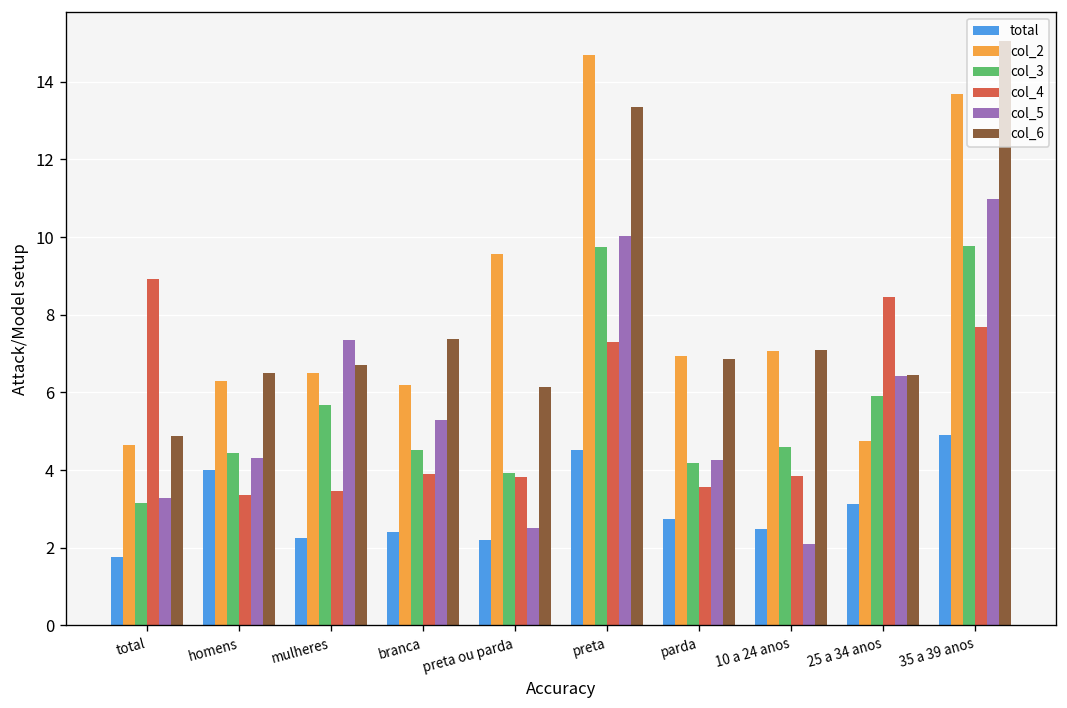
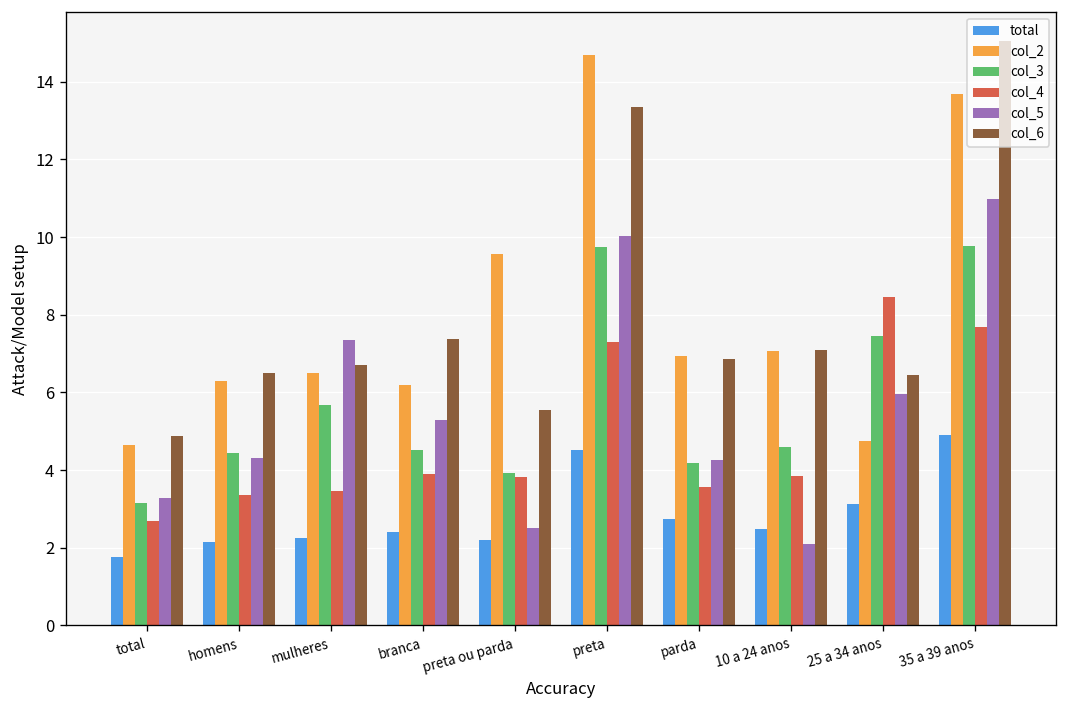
  {
    "total": {
      "total": 1.8,
-     "homens": 4.0,
+     "homens": 2.1,
      "mulheres": 2.2,
      "branca": 2.4,
      "preta ou parda": 2.2,
      "preta": 4.5,
      "parda": 2.7,
      "10 a 24 anos": 2.5,
      "25 a 34 anos": 3.1,
      "35 a 39 anos": 4.9
    },
    "col_2": {
      "total": 4.6,
      "homens": 6.3,
      "mulheres": 6.5,
      "branca": 6.2,
      "preta ou parda": 9.6,
      "preta": 14.7,
      "parda": 6.9,
      "10 a 24 anos": 7.1,
      "25 a 34 anos": 4.8,
      "35 a 39 anos": 13.7
    },
    "col_3": {
      "total": 3.1,
      "homens": 4.4,
      "mulheres": 5.7,
      "branca": 4.5,
      "preta ou parda": 3.9,
      "preta": 9.7,
      "parda": 4.2,
      "10 a 24 anos": 4.6,
-     "25 a 34 anos": 5.9,
+     "25 a 34 anos": 7.4,
      "35 a 39 anos": 9.8
    },
    "col_4": {
-     "total": 8.9,
+     "total": 2.7,
      "homens": 3.4,
      "mulheres": 3.4,
      "branca": 3.9,
      "preta ou parda": 3.8,
      "preta": 7.3,
      "parda": 3.6,
      "10 a 24 anos": 3.9,
      "25 a 34 anos": 8.4,
      "35 a 39 anos": 7.7
    },
    "col_5": {
      "total": 3.3,
      "homens": 4.3,
      "mulheres": 7.3,
      "branca": 5.3,
      "preta ou parda": 2.5,
      "preta": 10.0,
      "parda": 4.3,
      "10 a 24 anos": 2.1,
-     "25 a 34 anos": 6.4,
+     "25 a 34 anos": 6.0,
      "35 a 39 anos": 11.0
    },
    "col_6": {
      "total": 4.9,
      "homens": 6.5,
      "mulheres": 6.7,
      "branca": 7.4,
-     "preta ou parda": 6.1,
+     "preta ou parda": 5.5,
      "preta": 13.3,
      "parda": 6.9,
      "10 a 24 anos": 7.1,
      "25 a 34 anos": 6.4
    }
  }
